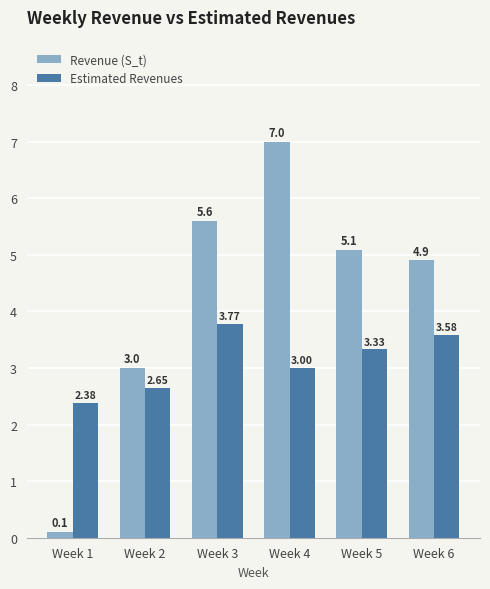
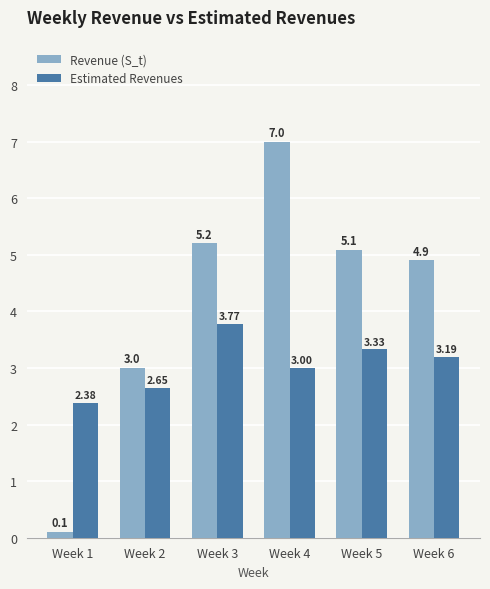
  {
    "Revenue (S_t)": {
      "Week 1": 0.1,
      "Week 2": 3.0,
-     "Week 3": 5.6,
+     "Week 3": 5.2,
      "Week 4": 7.0,
      "Week 5": 5.1,
      "Week 6": 4.9
    },
    "Estimated Revenues": {
      "Week 1": 2.38,
      "Week 2": 2.65,
      "Week 3": 3.77,
      "Week 4": 3.00,
      "Week 5": 3.33,
-     "Week 6": 3.58
+     "Week 6": 3.19
    }
  }
